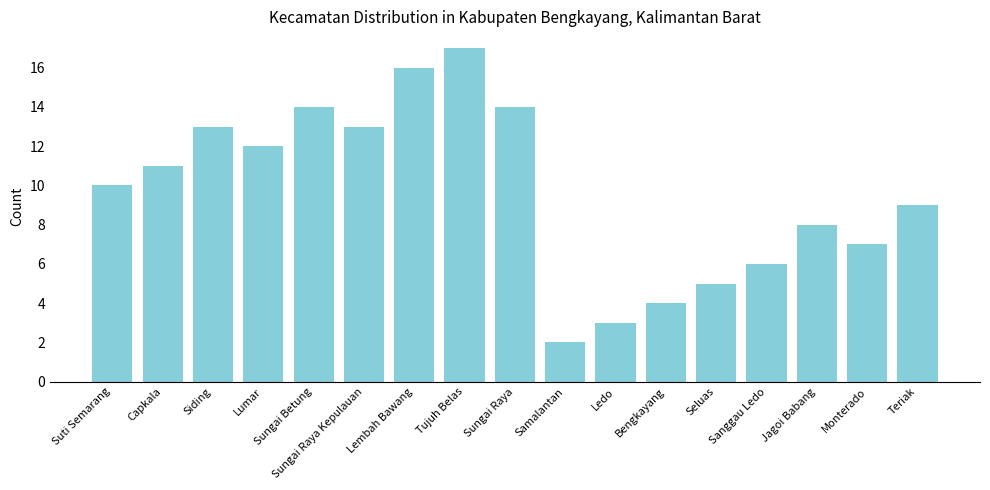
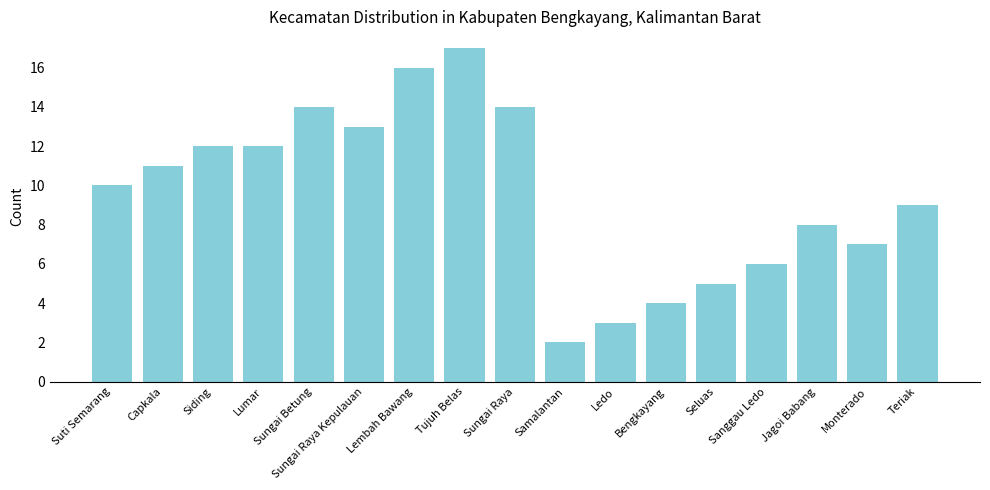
  {
    "Suti Semarang": 10,
    "Capkala": 11,
-   "Siding": 13,
+   "Siding": 12,
    "Lumar": 12,
    "Sungai Betung": 14,
    "Sungai Raya Kepulauan": 13,
    "Lembah Bawang": 16,
    "Tujuh Belas": 17,
    "Sungai Raya": 14,
    "Samalantan": 2,
    "Ledo": 3,
    "Bengkayang": 4,
    "Seluas": 5,
    "Sanggau Ledo": 6,
    "Jagoi Babang": 8,
    "Monterado": 7,
    "Teriak": 9
  }
